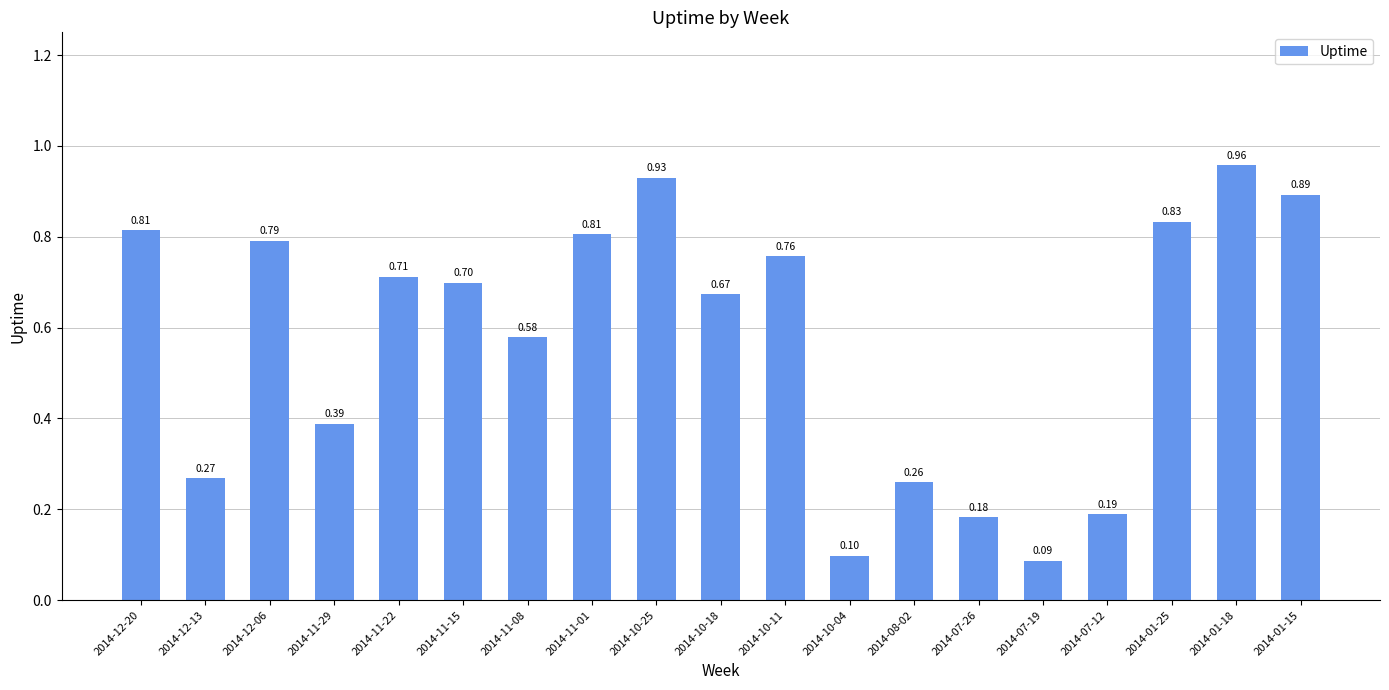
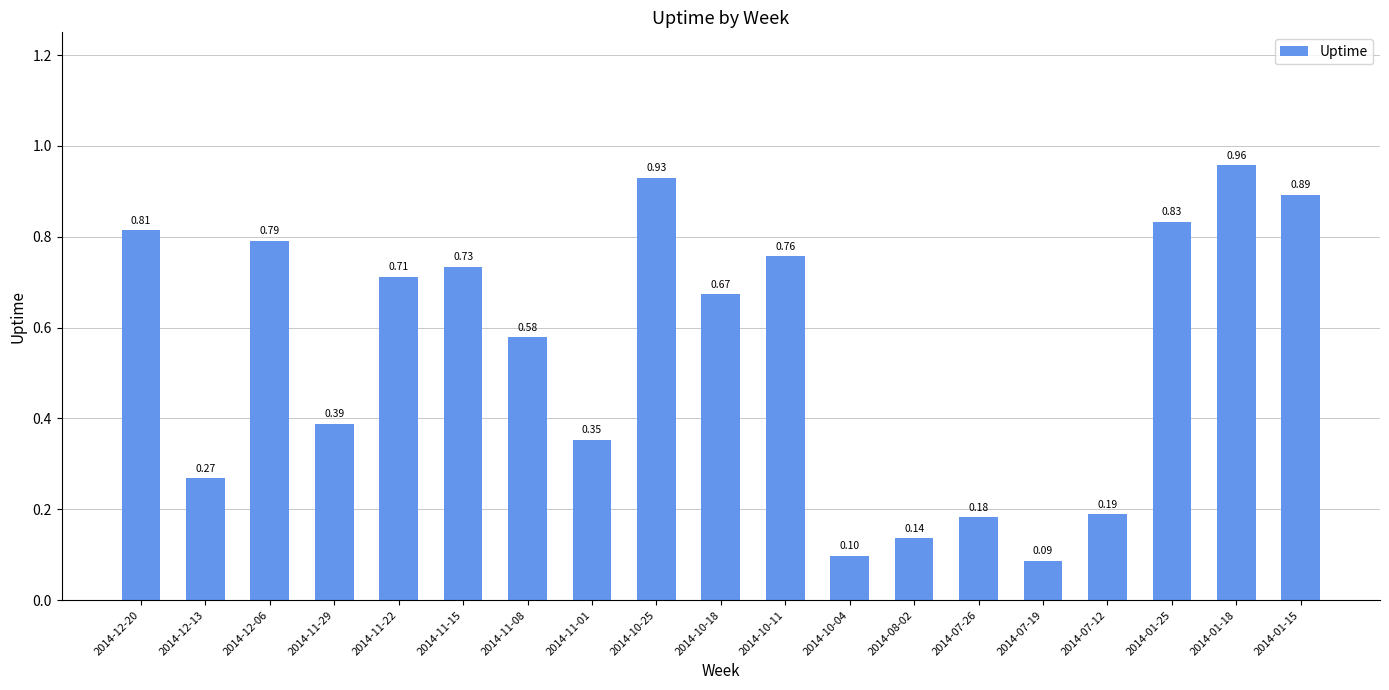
  {
    "2014-12-20": 0.81,
    "2014-12-13": 0.27,
    "2014-12-06": 0.79,
    "2014-11-29": 0.39,
    "2014-11-22": 0.71,
-   "2014-11-15": 0.70,
+   "2014-11-15": 0.73,
    "2014-11-08": 0.58,
-   "2014-11-01": 0.81,
+   "2014-11-01": 0.35,
    "2014-10-25": 0.93,
    "2014-10-18": 0.67,
    "2014-10-11": 0.76,
    "2014-10-04": 0.10,
-   "2014-08-02": 0.26,
+   "2014-08-02": 0.14,
    "2014-07-26": 0.18,
    "2014-07-19": 0.09,
    "2014-07-12": 0.19,
    "2014-01-25": 0.83,
    "2014-01-18": 0.96,
    "2014-01-15": 0.89
  }
